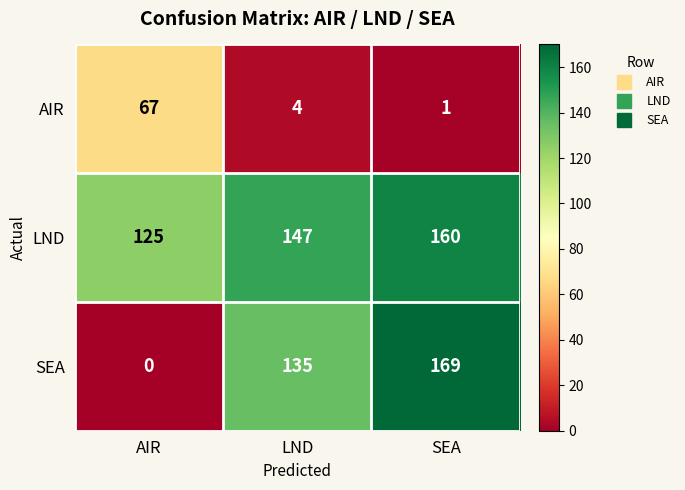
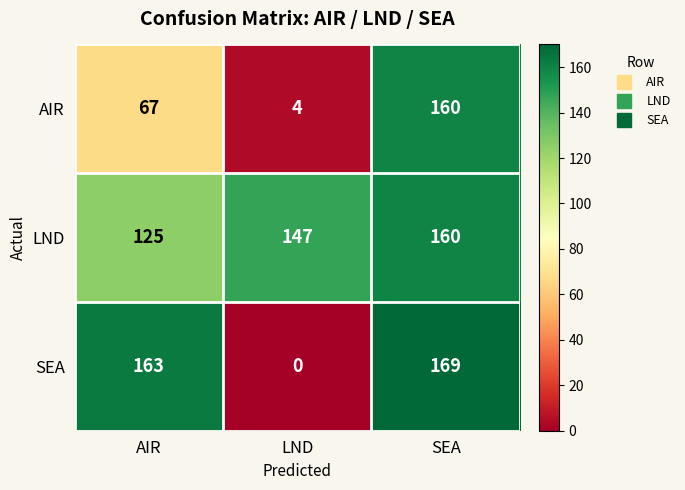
  {
    "AIR": {
      "AIR": 67,
      "LND": 4,
-     "SEA": 1
+     "SEA": 160
    },
    "LND": {
      "AIR": 125,
      "LND": 147,
      "SEA": 160
    },
    "SEA": {
-     "AIR": 0,
-     "LND": 135,
+     "AIR": 163,
+     "LND": 0,
      "SEA": 169
    }
  }
